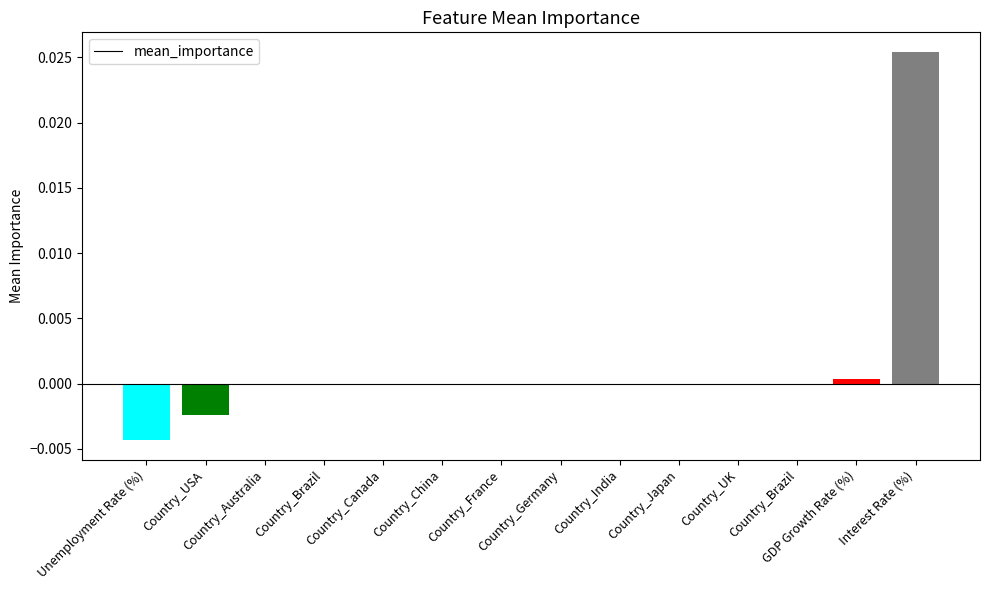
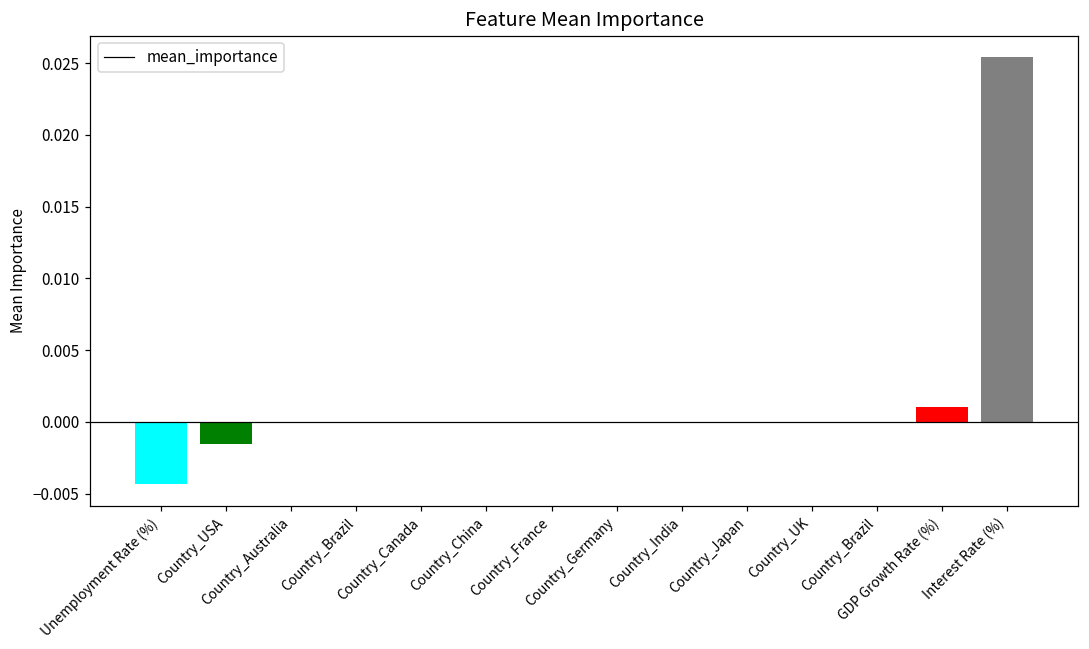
  {
    "Unemployment Rate (%)": -0.0043,
-   "Country_USA": -0.0024,
+   "Country_USA": -0.0015,
    "Country_Australia": 0.0000,
    "Country_Canada": 0.0000,
    "Country_China": 0.0000,
    "Country_France": 0.0000,
    "Country_Germany": 0.0000,
    "Country_India": 0.0000,
    "Country_Japan": 0.0000,
    "Country_UK": 0.0000,
-   "GDP Growth Rate (%)": 0.0004,
+   "GDP Growth Rate (%)": 0.0010,
    "Interest Rate (%)": 0.0254
  }
